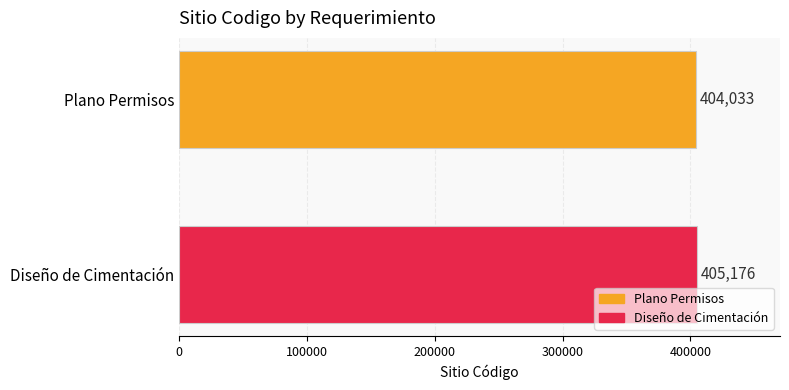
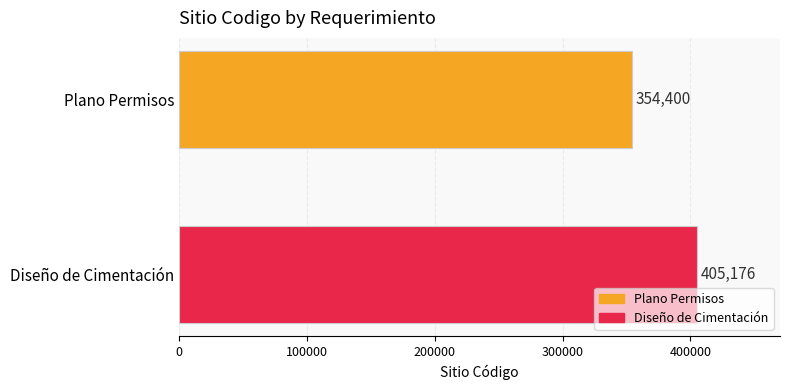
  {
-   "Plano Permisos": "404,033",
+   "Plano Permisos": "354,400",
    "Diseño de Cimentación": "405,176"
  }
